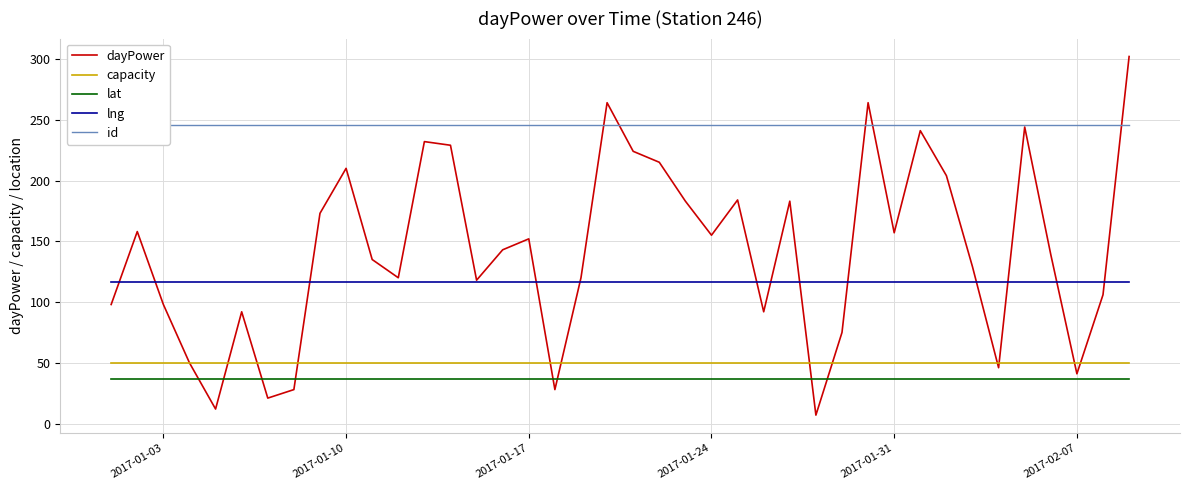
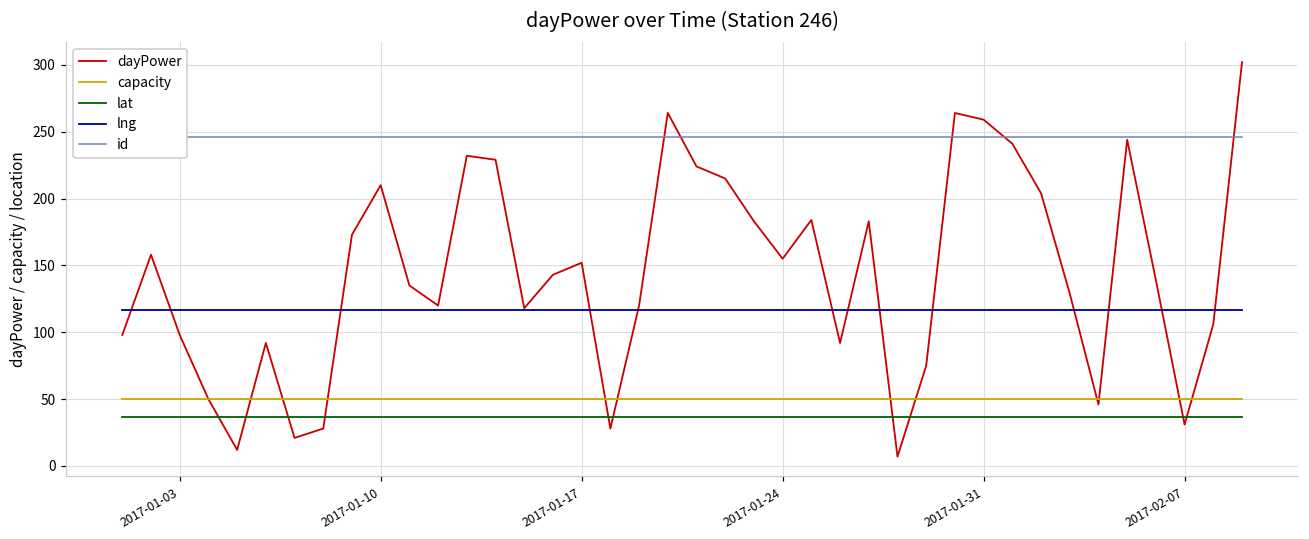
  {
    "dayPower": {
      "2017-01-03": 98,
      "2017-01-10": 210,
      "2017-01-17": 152,
      "2017-01-24": 155,
-     "2017-01-31": 157,
-     "2017-02-07": 41
+     "2017-01-31": 259,
+     "2017-02-07": 31
    },
    "capacity": {
      "2017-01-03": 50,
      "2017-01-10": 50,
      "2017-01-17": 50,
      "2017-01-24": 50,
      "2017-01-31": 50,
      "2017-02-07": 50
    },
    "lat": {
      "2017-01-03": 36,
      "2017-01-10": 36,
      "2017-01-17": 36,
      "2017-01-24": 36,
      "2017-01-31": 36,
      "2017-02-07": 36
    },
    "lng": {
      "2017-01-03": 117,
      "2017-01-10": 117,
      "2017-01-17": 117,
      "2017-01-24": 117,
      "2017-01-31": 117,
      "2017-02-07": 117
    },
    "id": {
      "2017-01-10": 246,
      "2017-01-17": 246,
      "2017-01-24": 246,
      "2017-01-31": 246,
      "2017-02-07": 246
    }
  }
